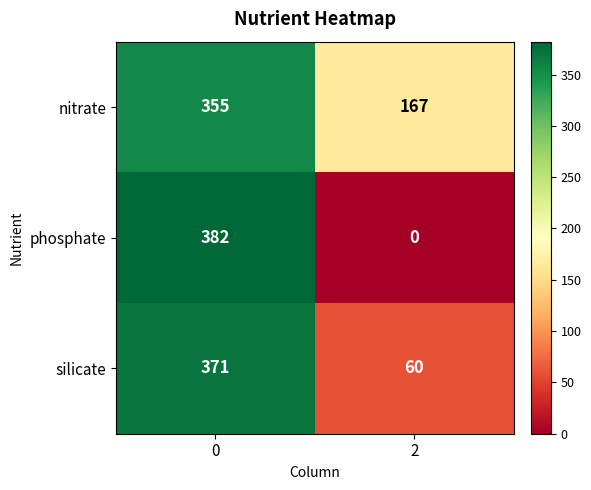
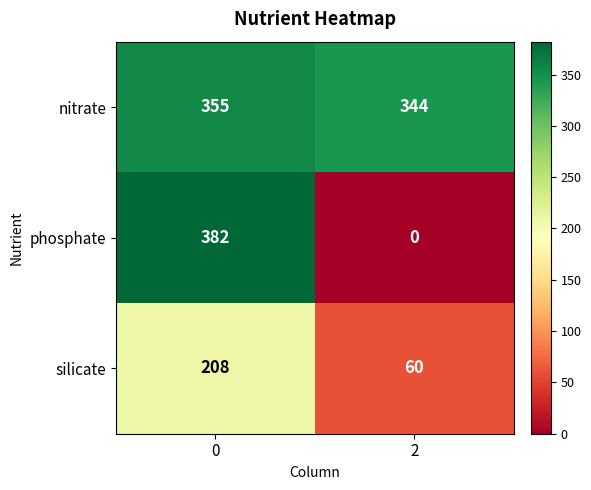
  {
    "nitrate": {
      "0": 355,
-     "2": 167
+     "2": 344
    },
    "phosphate": {
      "0": 382,
      "2": 0
    },
    "silicate": {
-     "0": 371,
+     "0": 208,
      "2": 60
    }
  }
